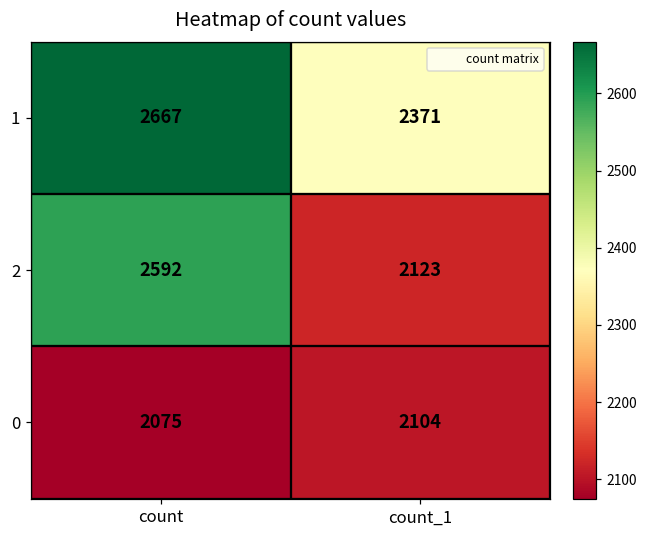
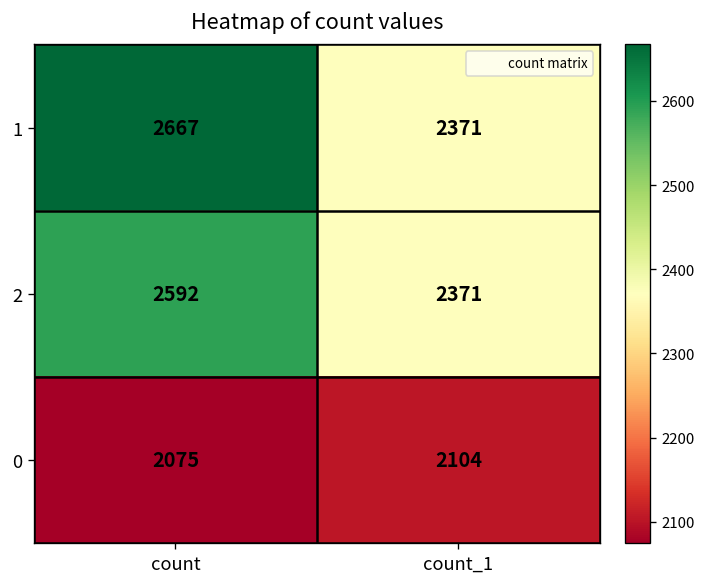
  {
    "1": {
      "count": 2667,
      "count_1": 2371
    },
    "2": {
      "count": 2592,
-     "count_1": 2123
+     "count_1": 2371
    },
    "0": {
      "count": 2075,
      "count_1": 2104
    }
  }
